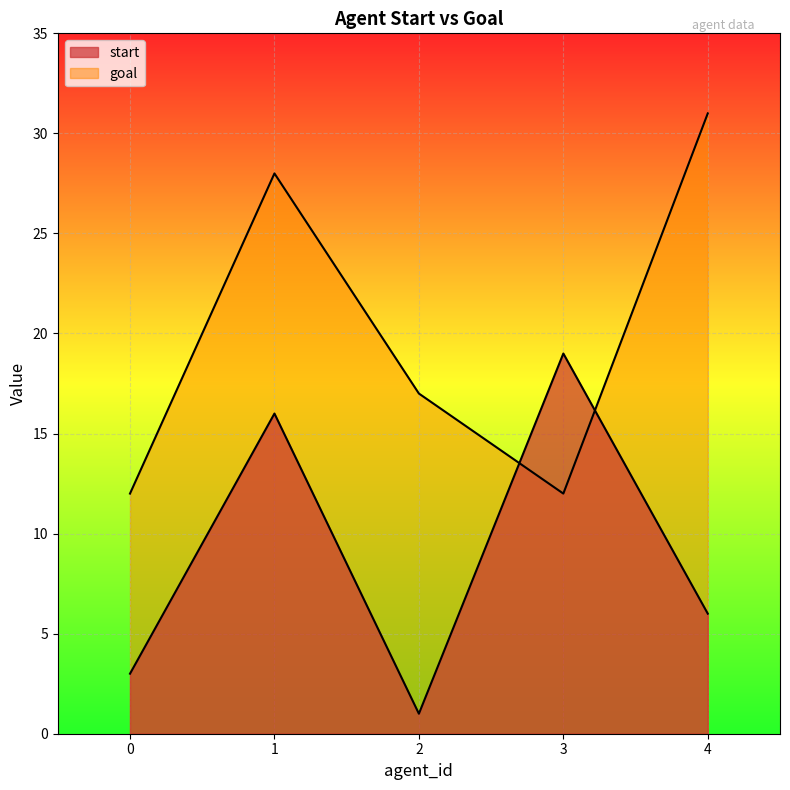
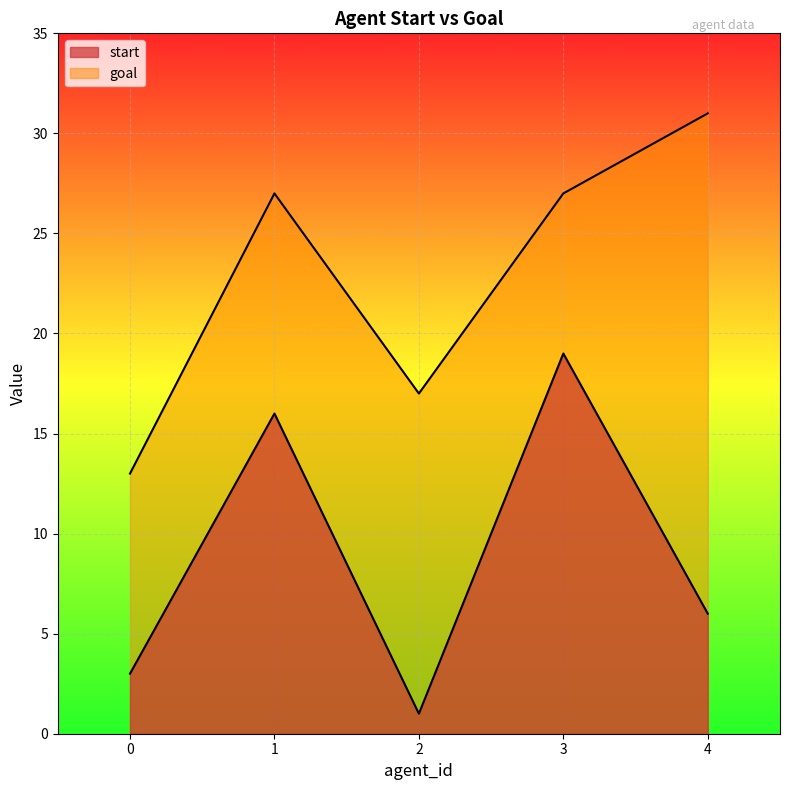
  {
    "start": {
      "0": 3,
      "1": 16,
      "2": 1,
      "3": 19,
      "4": 6
    },
    "goal": {
-     "0": 12,
-     "1": 28,
+     "0": 13,
+     "1": 27,
      "2": 17,
-     "3": 12,
+     "3": 27,
      "4": 31
    }
  }
